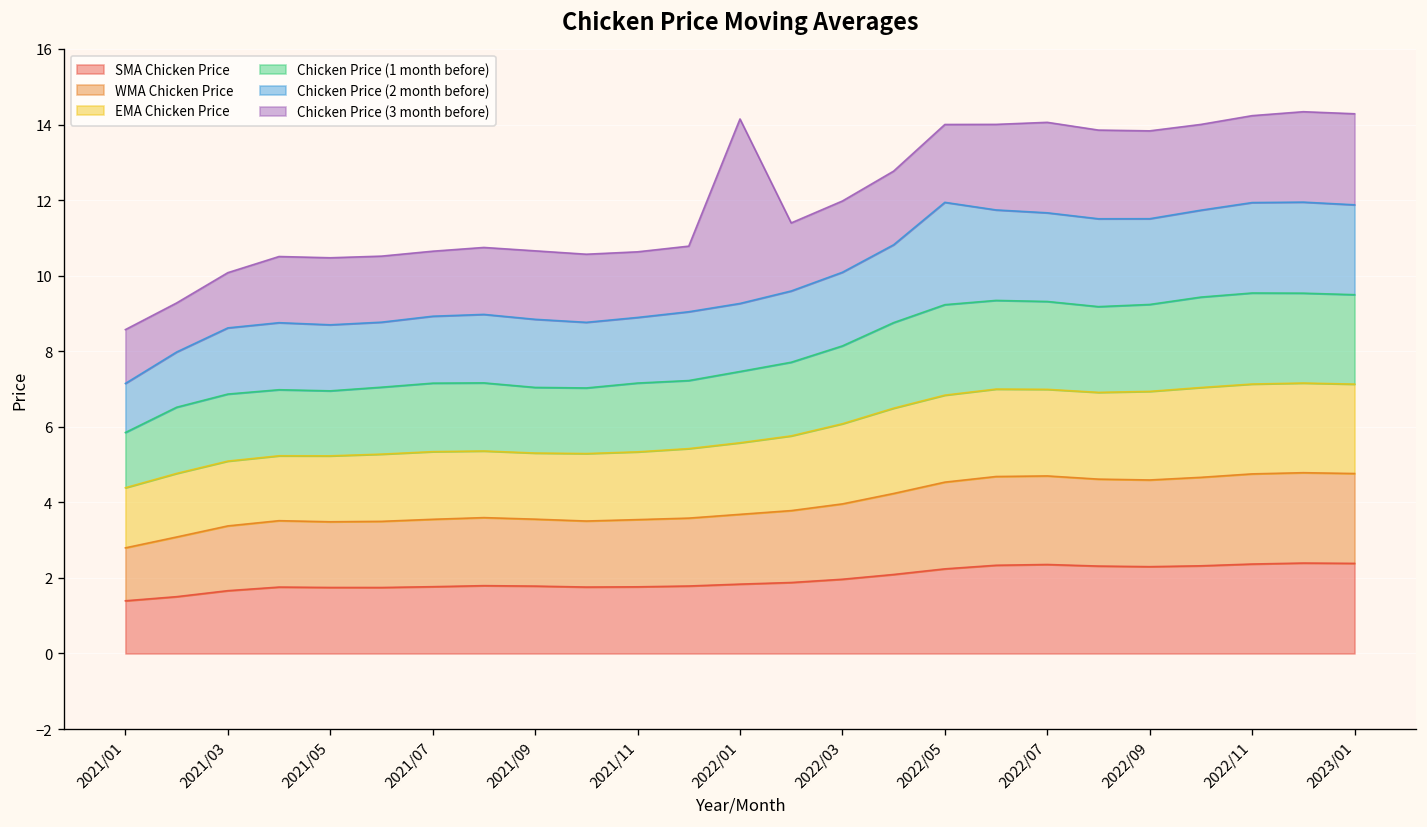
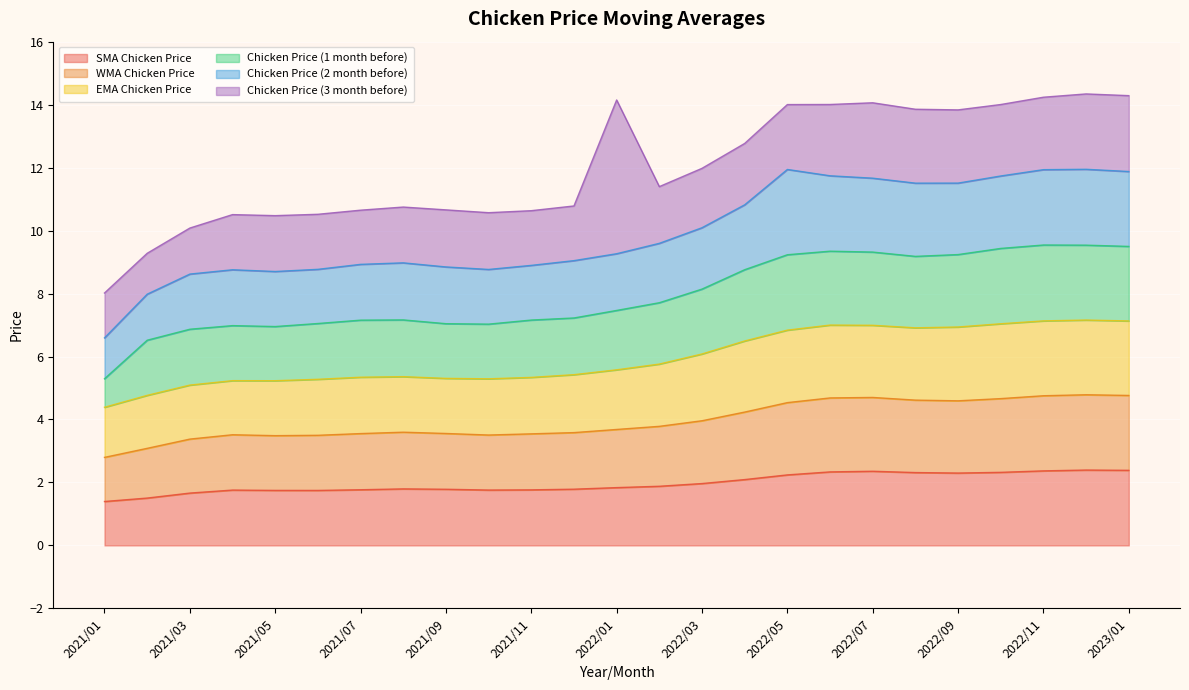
  {
    "Chicken Price (1 month before)": {
-     "2021/01": 1.5,
+     "2021/01": 0.9,
      "2021/03": 1.8,
      "2021/05": 1.7,
      "2021/07": 1.8,
      "2021/09": 1.7,
      "2021/11": 1.8,
      "2022/01": 1.9,
      "2022/03": 2.1,
      "2022/05": 2.4,
      "2022/07": 2.3,
      "2022/09": 2.3,
      "2022/11": 2.4,
      "2023/01": 2.4
    },
    "Chicken Price (2 month before)": {
      "2021/01": 1.3,
      "2021/03": 1.8,
      "2021/05": 1.7,
      "2021/07": 1.8,
      "2021/09": 1.8,
      "2021/11": 1.7,
      "2022/01": 1.8,
      "2022/03": 1.9,
      "2022/05": 2.7,
      "2022/07": 2.3,
      "2022/09": 2.3,
      "2022/11": 2.4,
      "2023/01": 2.4
    },
    "Chicken Price (3 month before)": {
      "2021/01": 1.4,
      "2021/03": 1.5,
      "2021/05": 1.8,
      "2021/07": 1.7,
      "2021/09": 1.8,
      "2021/11": 1.7,
      "2022/01": 4.9,
      "2022/03": 1.9,
      "2022/05": 2.1,
      "2022/07": 2.4,
      "2022/09": 2.3,
      "2022/11": 2.3,
      "2023/01": 2.4
    }
  }
